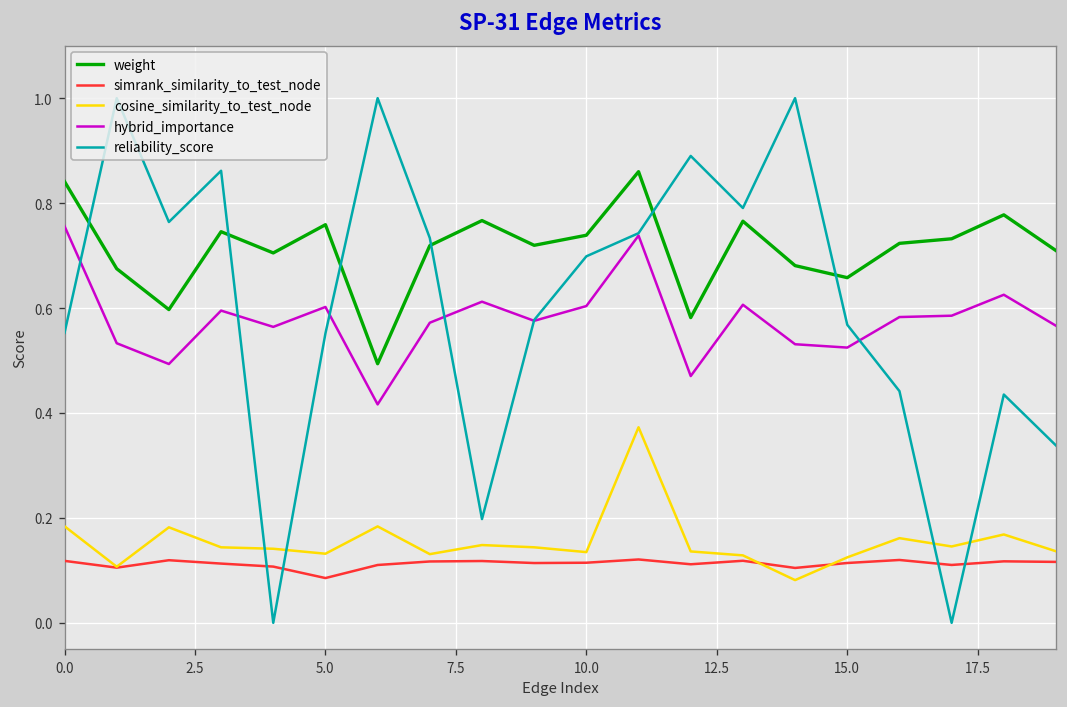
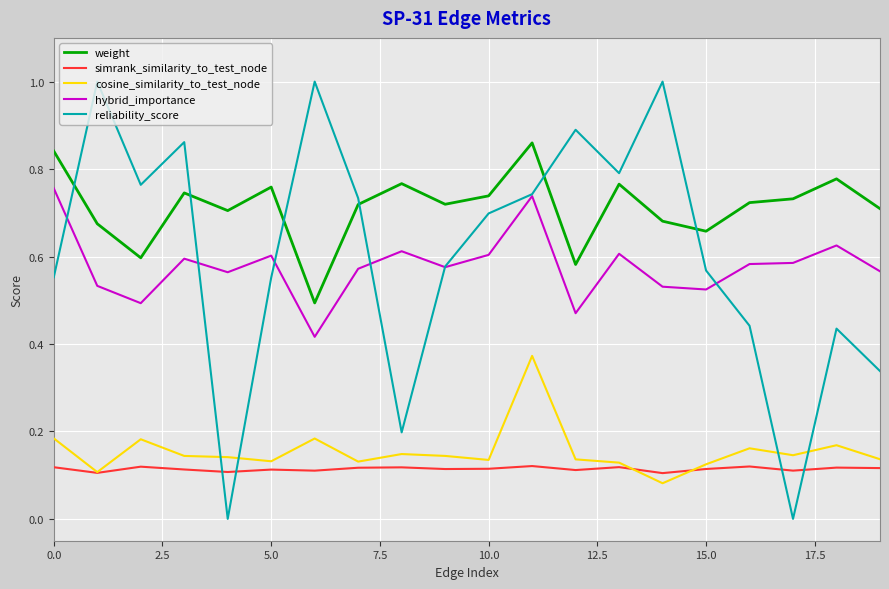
  {
    "weight": {
      "0.0": 0.84,
      "5.0": 0.76,
      "10.0": 0.74,
      "15.0": 0.66
    },
    "simrank_similarity_to_test_node": {
      "0.0": 0.12,
-     "5.0": 0.09,
+     "5.0": 0.11,
      "10.0": 0.11,
      "15.0": 0.11
    },
    "cosine_similarity_to_test_node": {
      "0.0": 0.18,
      "5.0": 0.13,
      "10.0": 0.13,
      "15.0": 0.12
    },
    "hybrid_importance": {
      "0.0": 0.76,
      "5.0": 0.60,
      "10.0": 0.60,
      "15.0": 0.52
    },
    "reliability_score": {
      "0.0": 0.55,
      "5.0": 0.55,
      "10.0": 0.70,
      "15.0": 0.57
    }
  }
